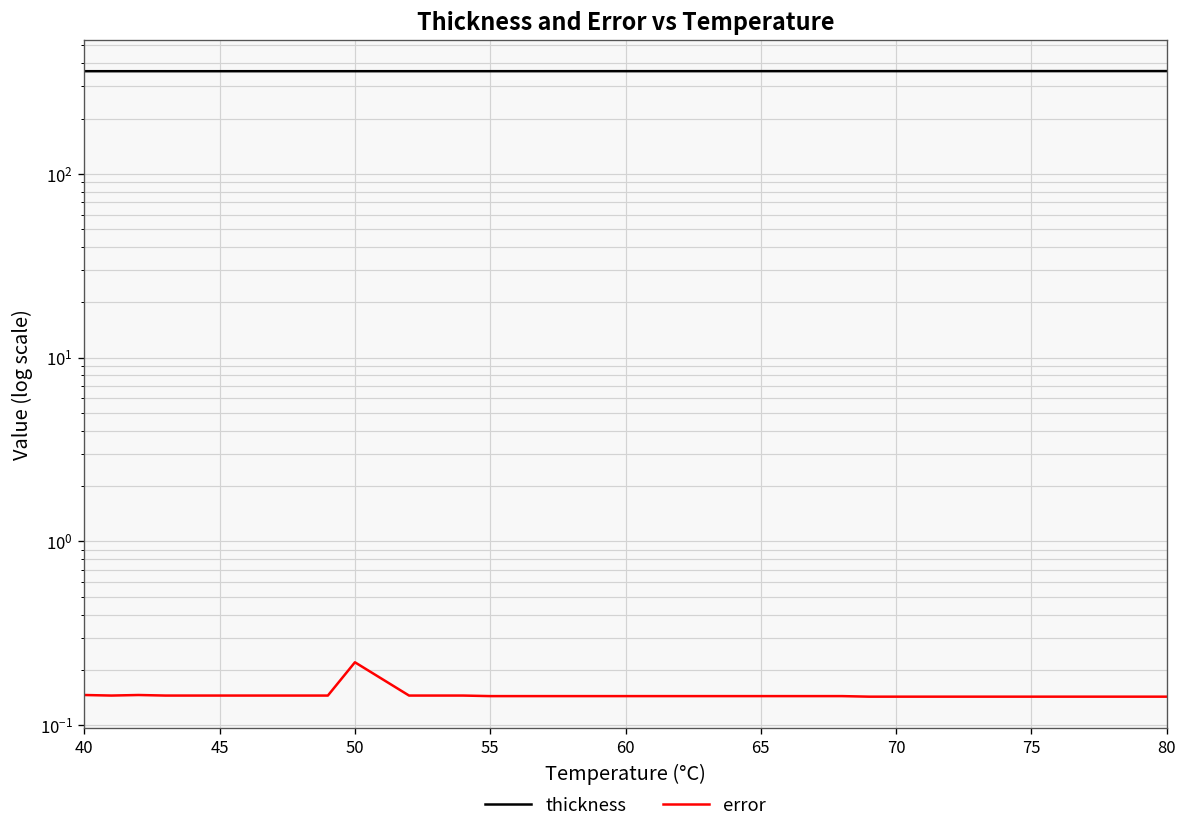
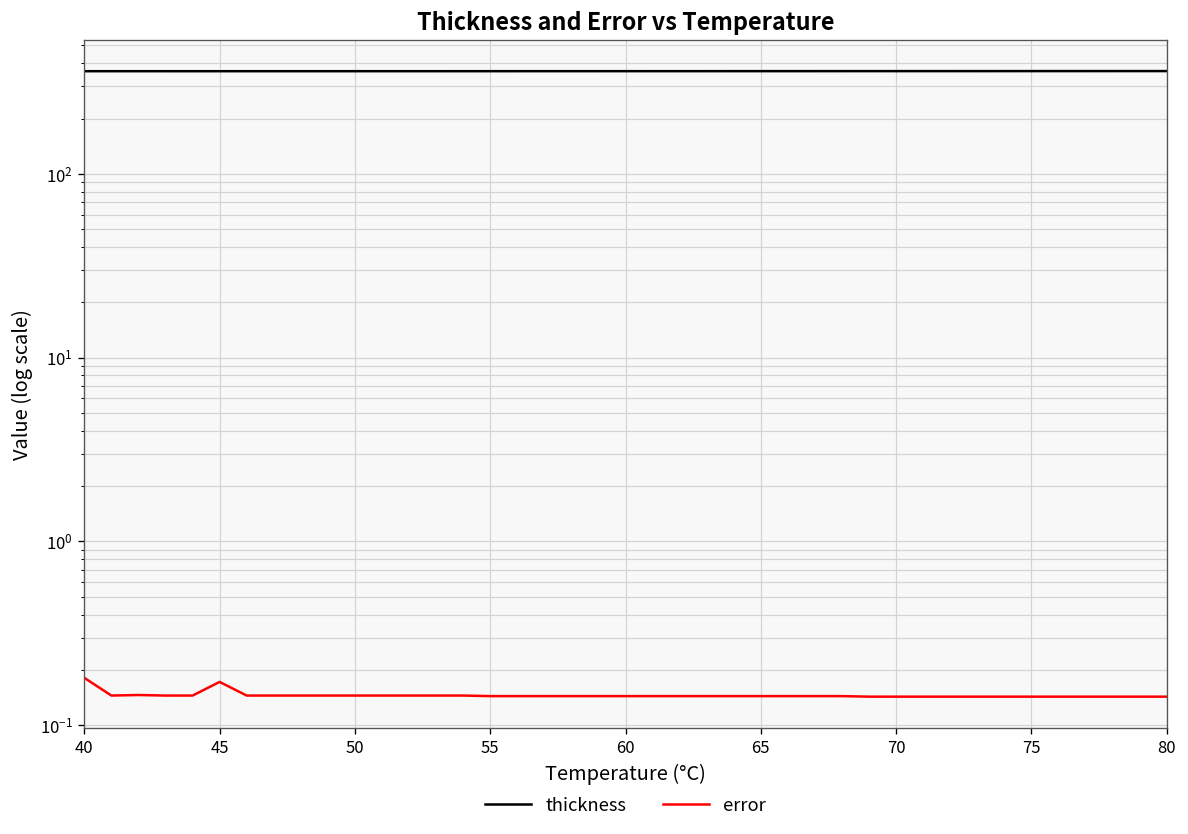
  {
    "thickness": {
      "40": 360,
      "45": 360,
      "50": 360,
      "55": 360,
      "60": 360,
      "65": 360,
      "70": 360,
      "75": 360,
      "80": 360
    },
    "error": {
-     "40": 0.15,
-     "45": 0.15,
-     "50": 0.22,
+     "40": 0.18,
+     "45": 0.17,
+     "50": 0.15,
      "55": 0.14,
      "60": 0.14,
      "65": 0.14,
      "70": 0.14,
      "75": 0.14,
      "80": 0.14
    }
  }
